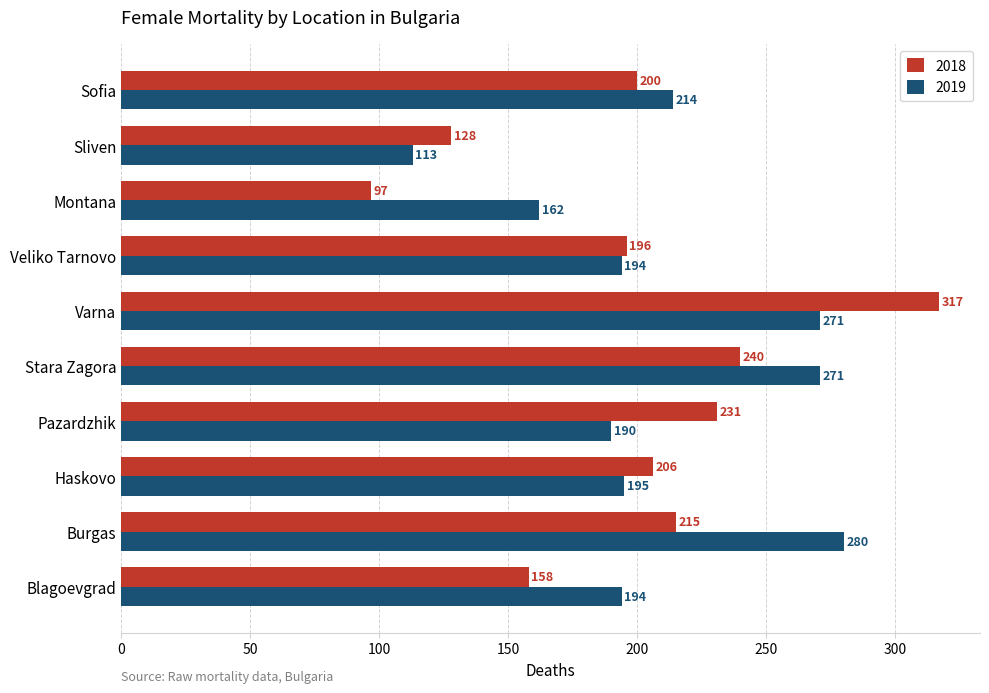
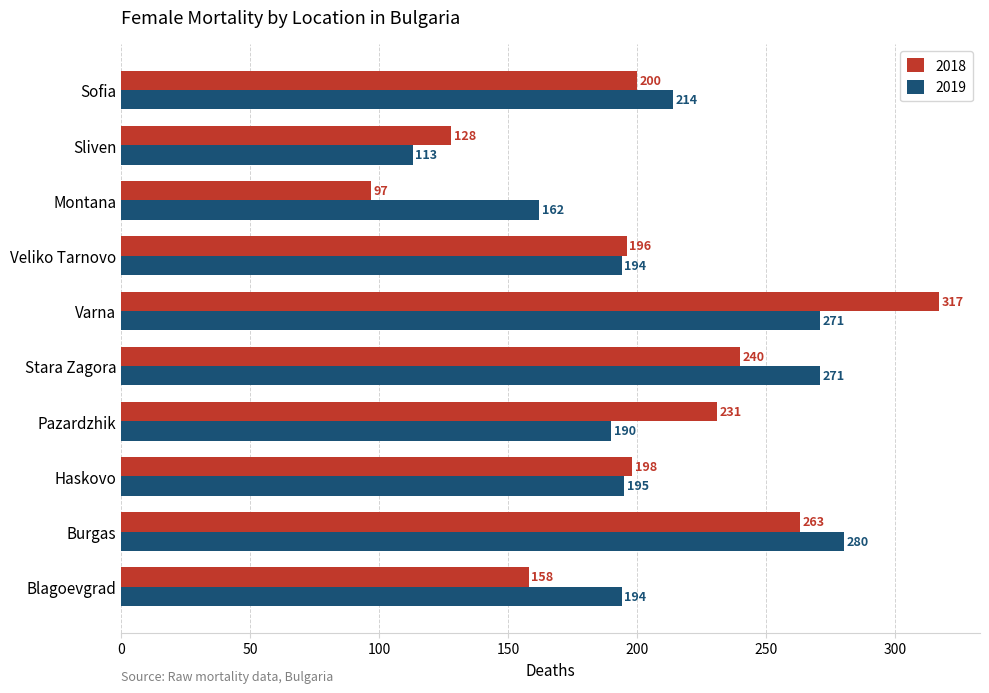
  {
    "2018": {
      "Sofia": 200,
      "Sliven": 128,
      "Montana": 97,
      "Veliko Tarnovo": 196,
      "Varna": 317,
      "Stara Zagora": 240,
      "Pazardzhik": 231,
-     "Haskovo": 206,
-     "Burgas": 215,
+     "Haskovo": 198,
+     "Burgas": 263,
      "Blagoevgrad": 158
    },
    "2019": {
      "Sofia": 214,
      "Sliven": 113,
      "Montana": 162,
      "Veliko Tarnovo": 194,
      "Varna": 271,
      "Stara Zagora": 271,
      "Pazardzhik": 190,
      "Haskovo": 195,
      "Burgas": 280,
      "Blagoevgrad": 194
    }
  }
